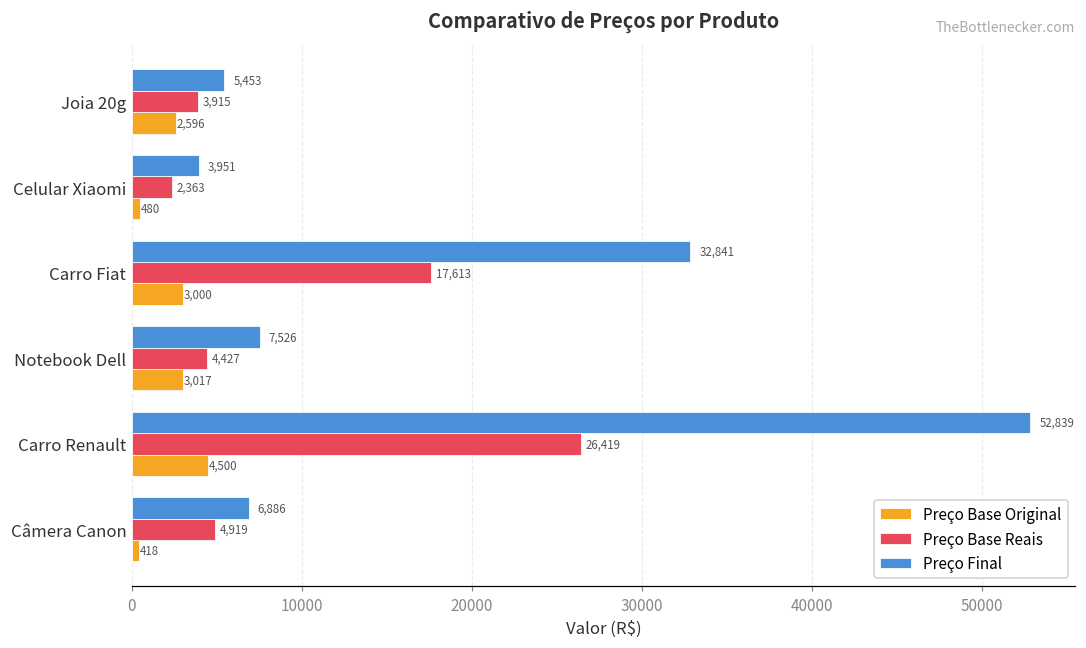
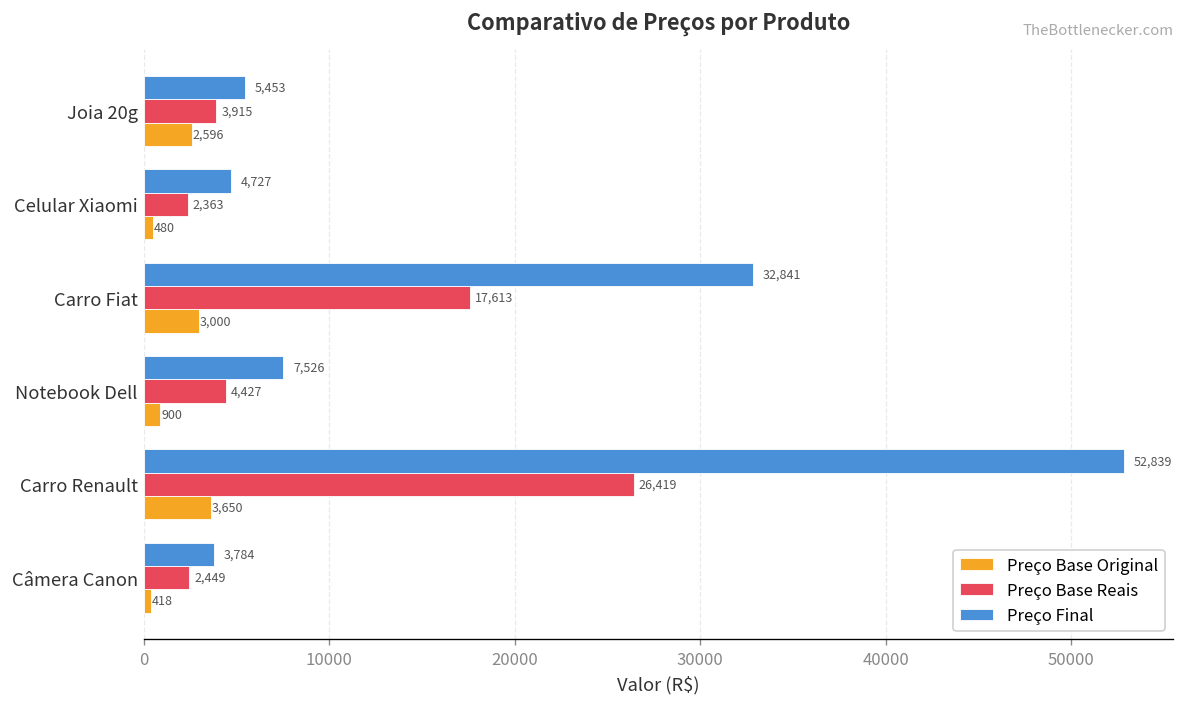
  {
    "Preço Base Original": {
      "Joia 20g": "2,596",
      "Celular Xiaomi": "480",
      "Carro Fiat": "3,000",
-     "Notebook Dell": "3,017",
-     "Carro Renault": "4,500",
+     "Notebook Dell": "900",
+     "Carro Renault": "3,650",
      "Câmera Canon": "418"
    },
    "Preço Base Reais": {
      "Joia 20g": "3,915",
      "Celular Xiaomi": "2,363",
      "Carro Fiat": "17,613",
      "Notebook Dell": "4,427",
      "Carro Renault": "26,419",
-     "Câmera Canon": "4,919"
+     "Câmera Canon": "2,449"
    },
    "Preço Final": {
      "Joia 20g": "5,453",
-     "Celular Xiaomi": "3,951",
+     "Celular Xiaomi": "4,727",
      "Carro Fiat": "32,841",
      "Notebook Dell": "7,526",
      "Carro Renault": "52,839",
-     "Câmera Canon": "6,886"
+     "Câmera Canon": "3,784"
    }
  }
